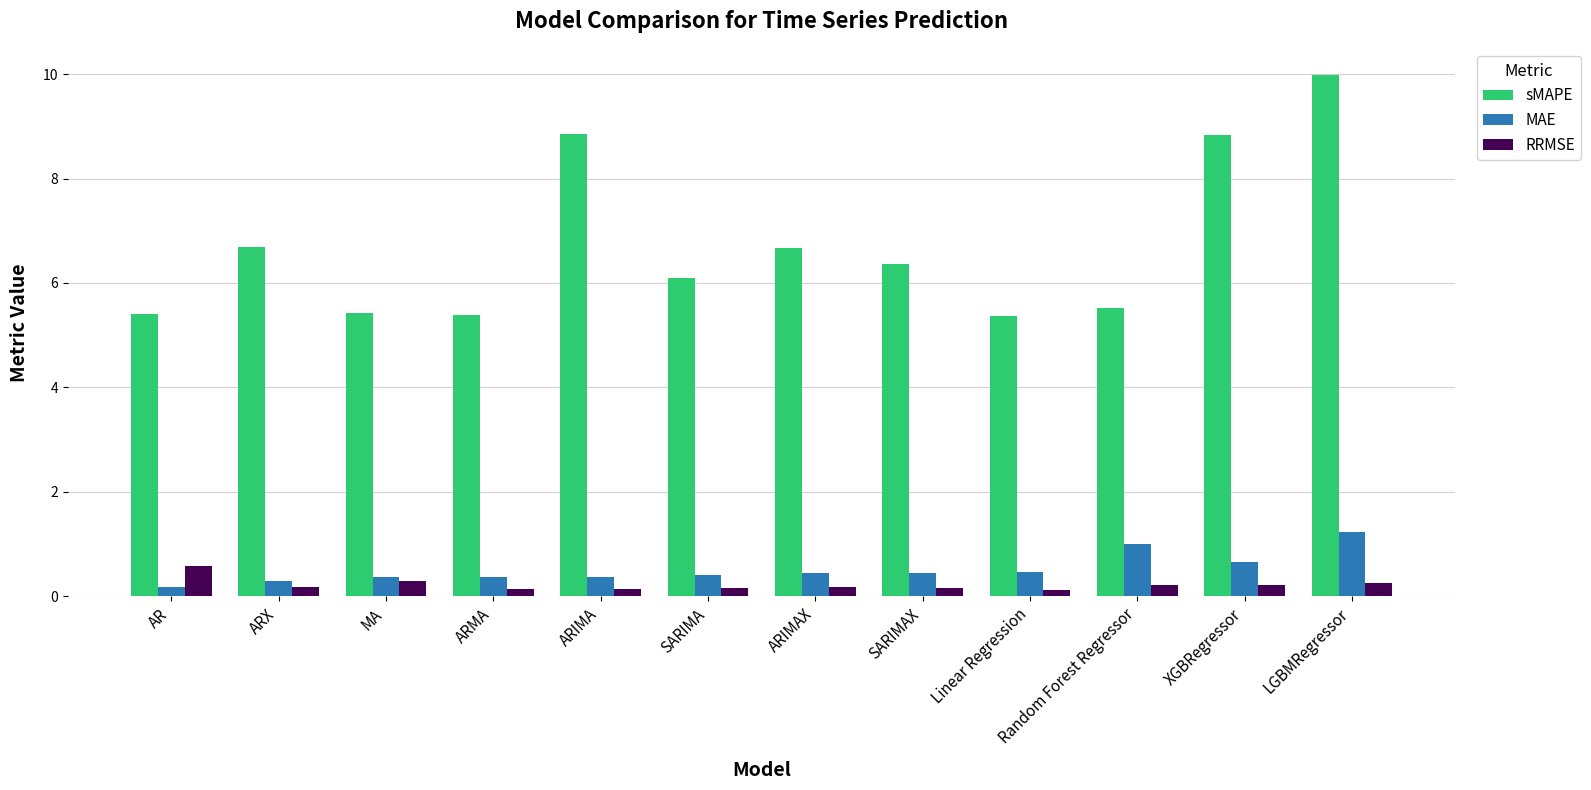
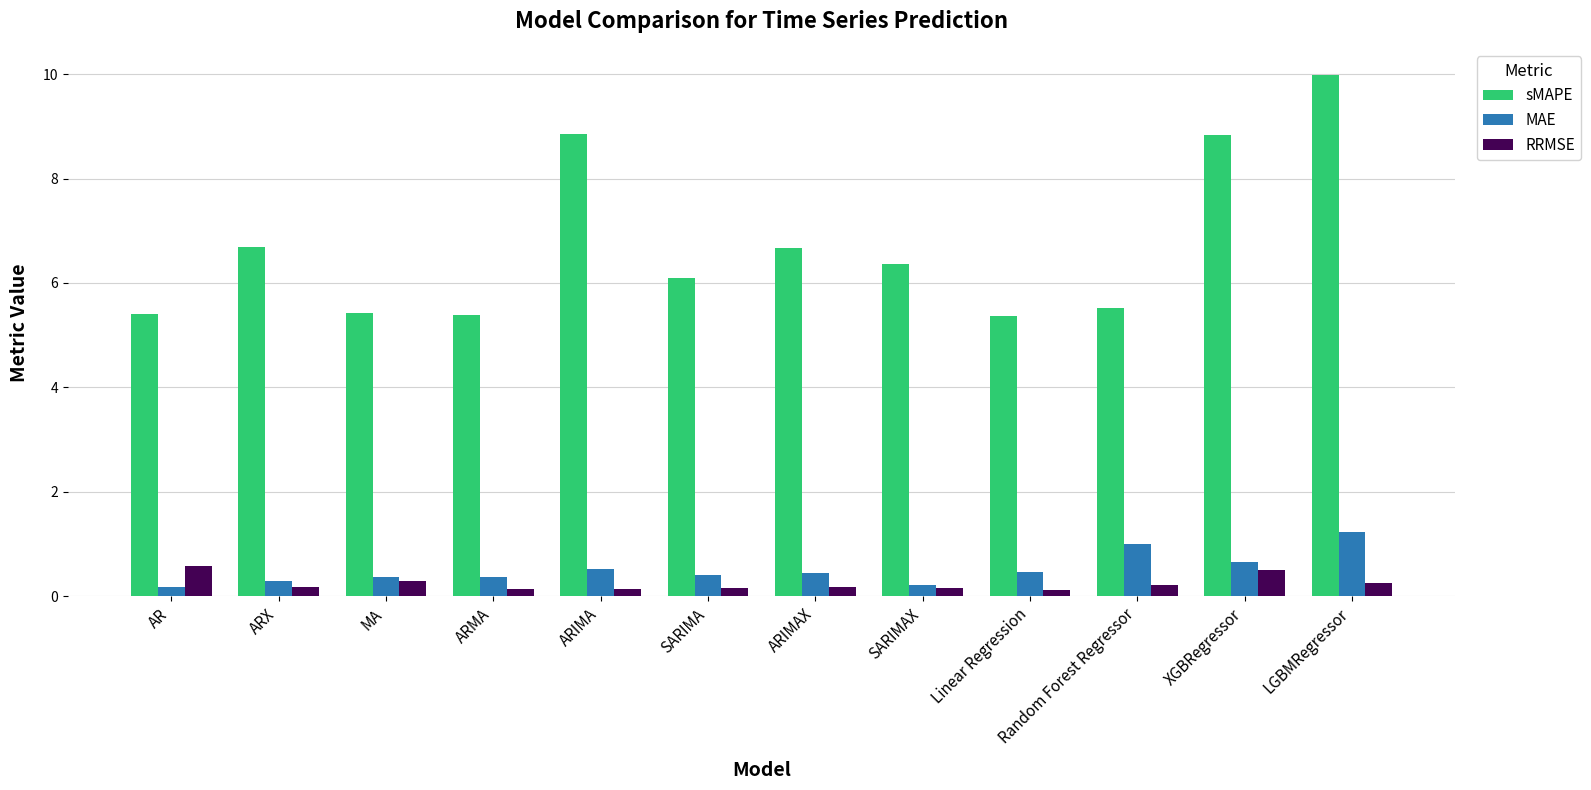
  {
    "sMAPE": {
      "AR": 5.4,
      "ARX": 6.7,
      "MA": 5.4,
      "ARMA": 5.4,
      "ARIMA": 8.8,
      "SARIMA": 6.1,
      "ARIMAX": 6.7,
      "SARIMAX": 6.4,
      "Linear Regression": 5.4,
      "Random Forest Regressor": 5.5,
      "XGBRegressor": 8.8,
      "LGBMRegressor": 10.0
    },
    "MAE": {
      "AR": 0.2,
      "ARX": 0.3,
      "MA": 0.4,
      "ARMA": 0.4,
-     "ARIMA": 0.4,
+     "ARIMA": 0.5,
      "SARIMA": 0.4,
      "ARIMAX": 0.4,
-     "SARIMAX": 0.4,
+     "SARIMAX": 0.2,
      "Linear Regression": 0.5,
      "Random Forest Regressor": 1.0,
      "XGBRegressor": 0.7,
      "LGBMRegressor": 1.2
    },
    "RRMSE": {
      "AR": 0.6,
      "ARX": 0.2,
      "MA": 0.3,
      "ARMA": 0.1,
      "ARIMA": 0.1,
      "SARIMA": 0.2,
      "ARIMAX": 0.2,
      "SARIMAX": 0.2,
      "Linear Regression": 0.1,
      "Random Forest Regressor": 0.2,
-     "XGBRegressor": 0.2,
+     "XGBRegressor": 0.5,
      "LGBMRegressor": 0.2
    }
  }
